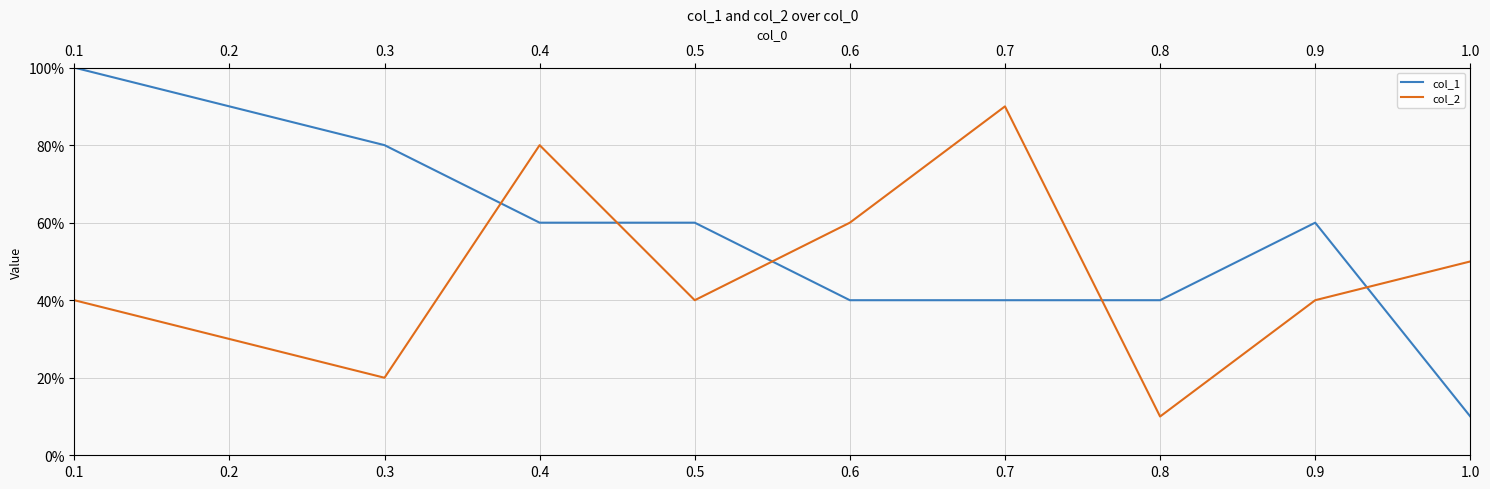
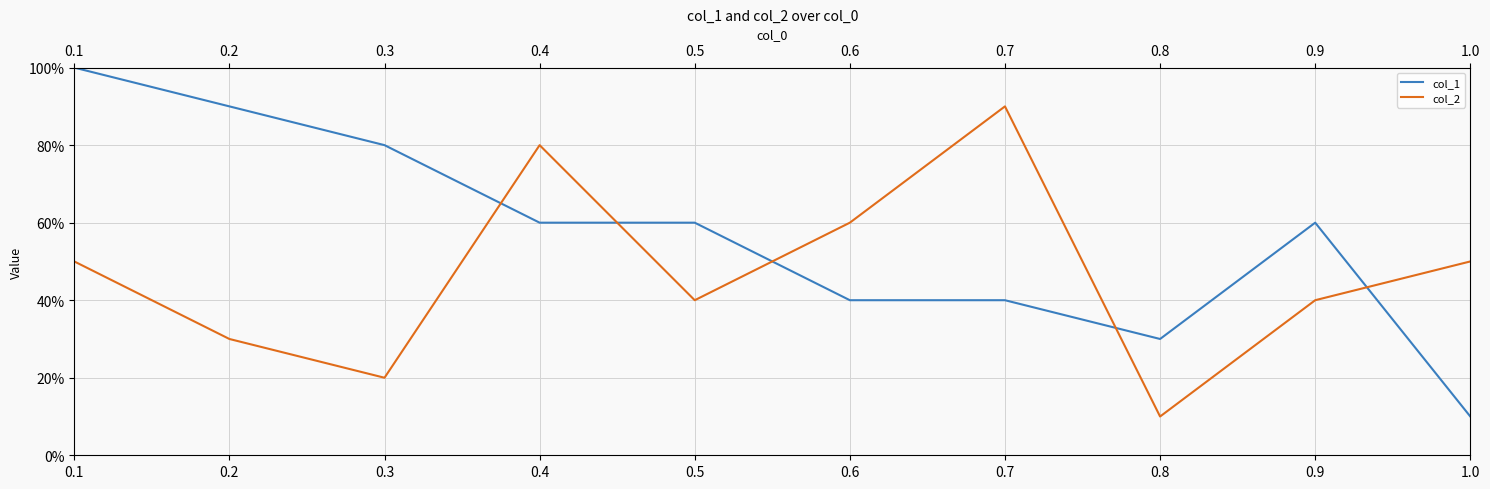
  {
    "col_1": {
      "0.1": "100%",
      "0.2": "90%",
      "0.3": "80%",
      "0.4": "60%",
      "0.5": "60%",
      "0.6": "40%",
      "0.7": "40%",
-     "0.8": "40%",
+     "0.8": "30%",
      "0.9": "60%",
      "1.0": "10%"
    },
    "col_2": {
-     "0.1": "40%",
+     "0.1": "50%",
      "0.2": "30%",
      "0.3": "20%",
      "0.4": "80%",
      "0.5": "40%",
      "0.6": "60%",
      "0.7": "90%",
      "0.8": "10%",
      "0.9": "40%",
      "1.0": "50%"
    }
  }
